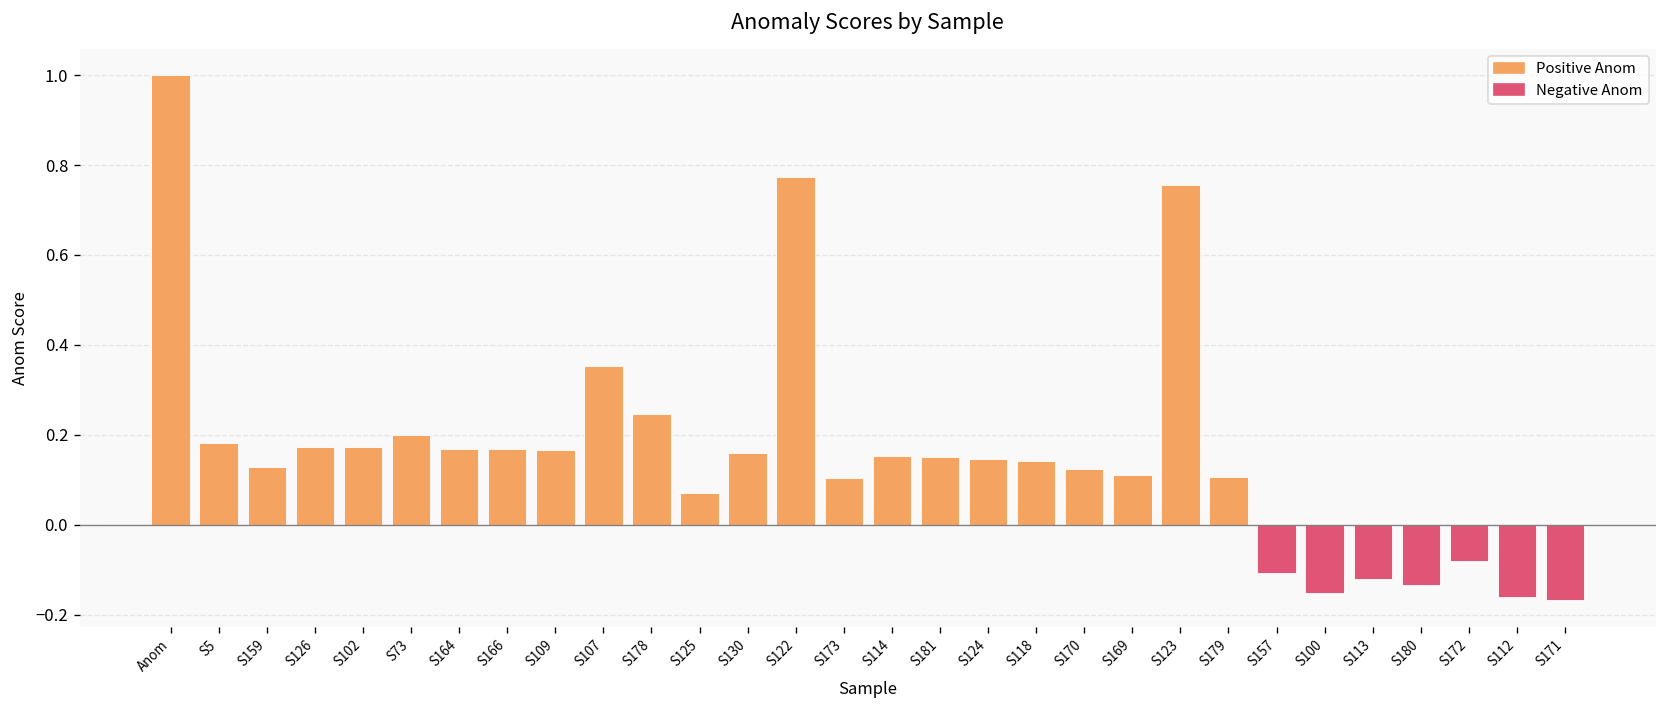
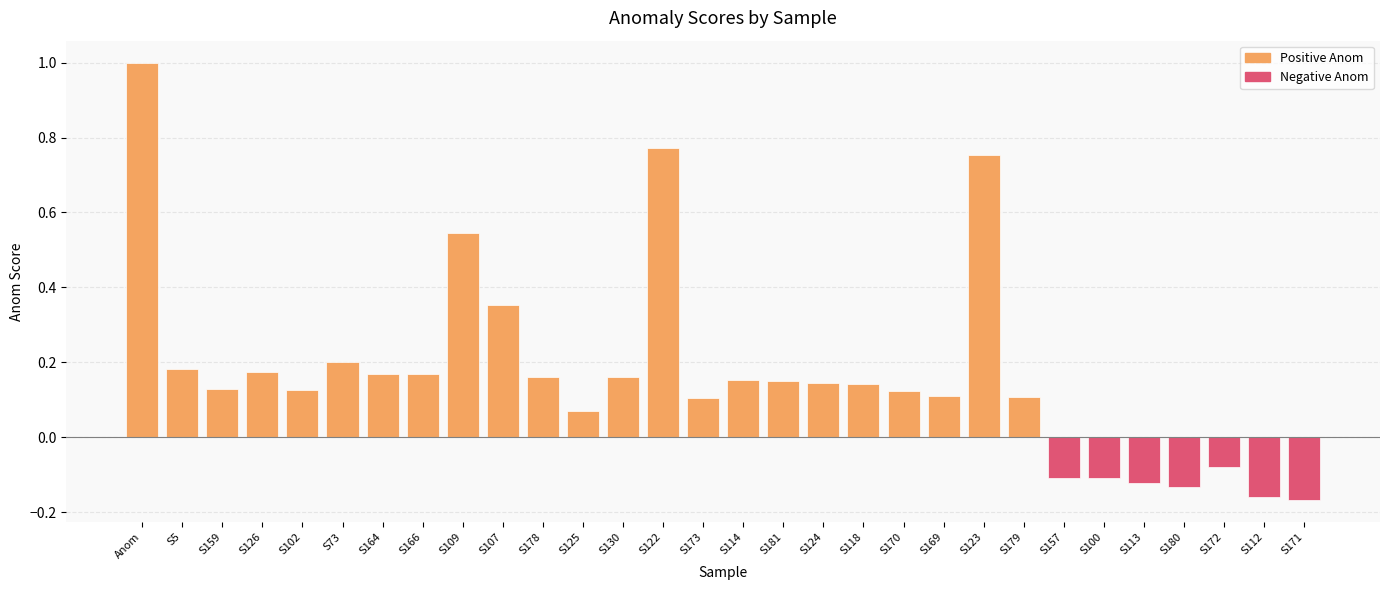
  {
    "Anom": 1.00,
    "S5": 0.18,
    "S159": 0.13,
    "S126": 0.17,
-   "S102": 0.17,
+   "S102": 0.13,
    "S73": 0.20,
    "S164": 0.17,
    "S166": 0.17,
-   "S109": 0.17,
+   "S109": 0.55,
    "S107": 0.35,
-   "S178": 0.25,
+   "S178": 0.16,
    "S125": 0.07,
    "S130": 0.16,
    "S122": 0.77,
    "S173": 0.10,
    "S114": 0.15,
    "S181": 0.15,
    "S124": 0.15,
    "S118": 0.14,
    "S170": 0.12,
    "S169": 0.11,
    "S123": 0.75,
    "S179": 0.11,
    "S157": -0.11,
-   "S100": -0.15,
+   "S100": -0.11,
    "S113": -0.12,
    "S180": -0.13,
    "S172": -0.08,
    "S112": -0.16,
    "S171": -0.17
  }
